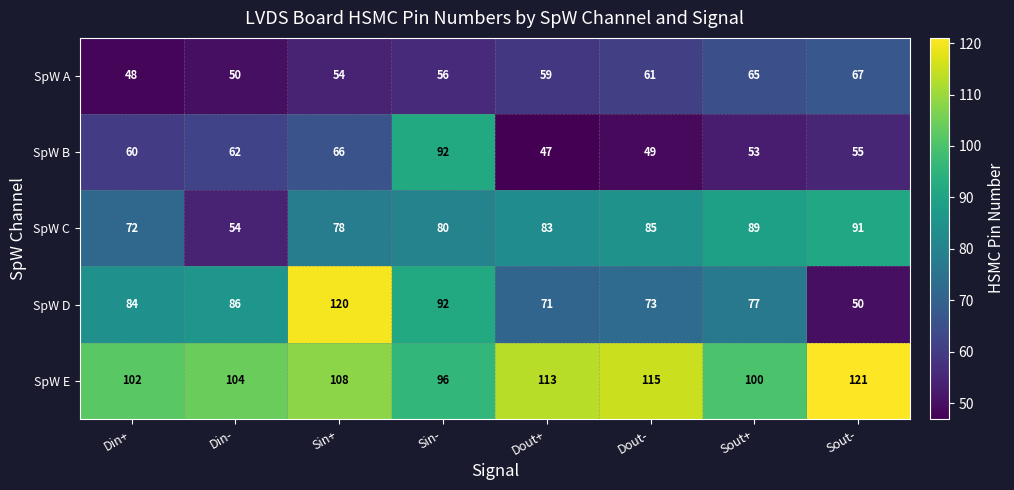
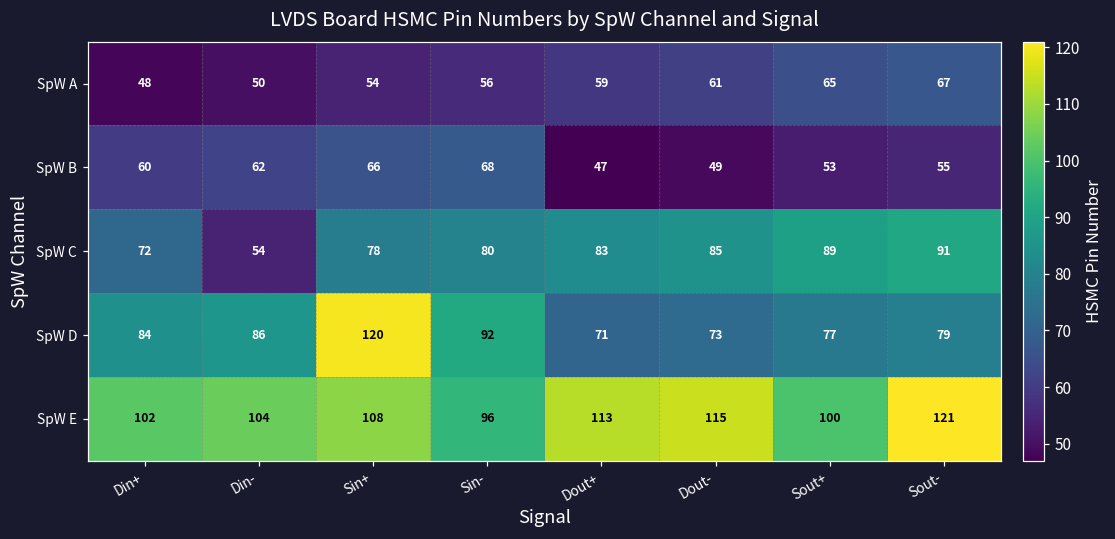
  {
    "SpW A": {
      "Din+": 48,
      "Din-": 50,
      "Sin+": 54,
      "Sin-": 56,
      "Dout+": 59,
      "Dout-": 61,
      "Sout+": 65,
      "Sout-": 67
    },
    "SpW B": {
      "Din+": 60,
      "Din-": 62,
      "Sin+": 66,
-     "Sin-": 92,
+     "Sin-": 68,
      "Dout+": 47,
      "Dout-": 49,
      "Sout+": 53,
      "Sout-": 55
    },
    "SpW C": {
      "Din+": 72,
      "Din-": 54,
      "Sin+": 78,
      "Sin-": 80,
      "Dout+": 83,
      "Dout-": 85,
      "Sout+": 89,
      "Sout-": 91
    },
    "SpW D": {
      "Din+": 84,
      "Din-": 86,
      "Sin+": 120,
      "Sin-": 92,
      "Dout+": 71,
      "Dout-": 73,
      "Sout+": 77,
-     "Sout-": 50
+     "Sout-": 79
    },
    "SpW E": {
      "Din+": 102,
      "Din-": 104,
      "Sin+": 108,
      "Sin-": 96,
      "Dout+": 113,
      "Dout-": 115,
      "Sout+": 100,
      "Sout-": 121
    }
  }
